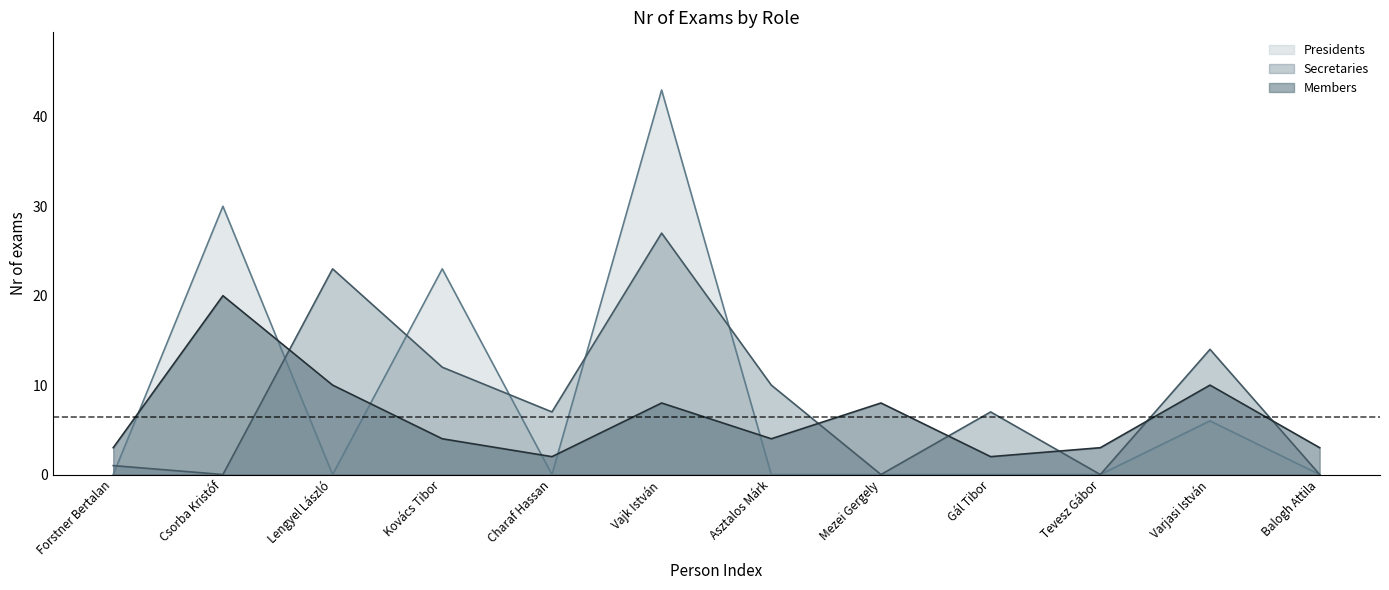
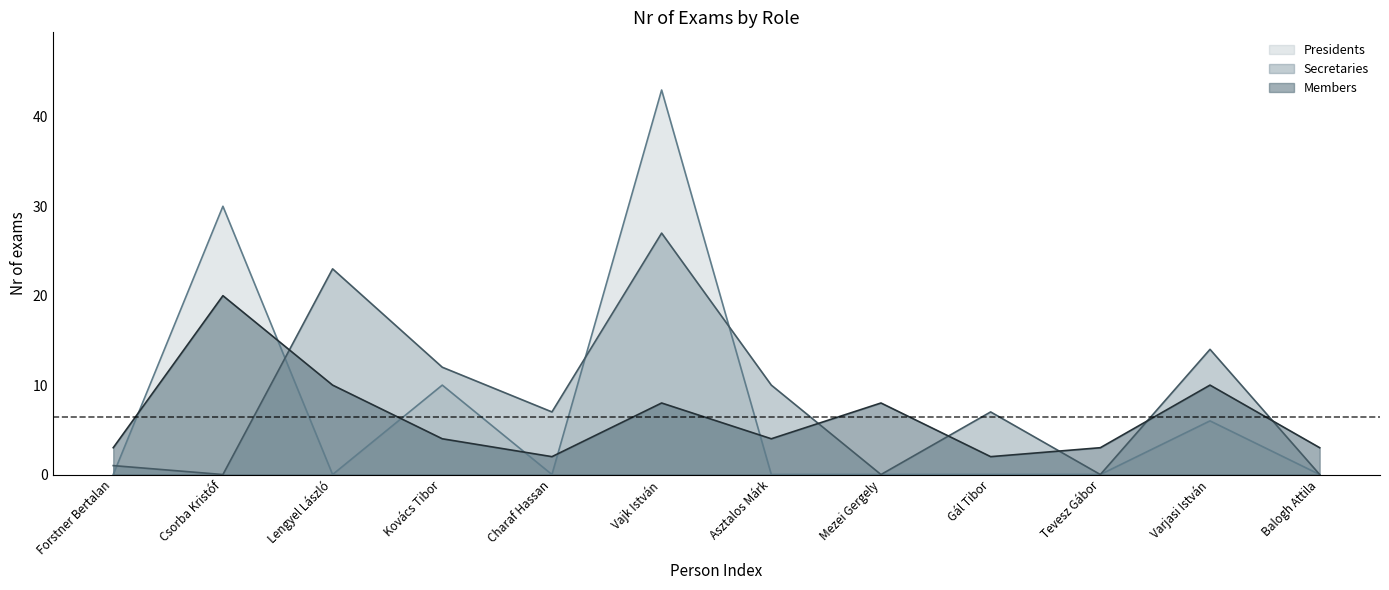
  {
    "Presidents": {
      "Forstner Bertalan": 0,
      "Csorba Kristóf": 30,
      "Lengyel László": 0,
-     "Kovács Tibor": 23,
+     "Kovács Tibor": 10,
      "Charaf Hassan": 0,
      "Vajk István": 43,
      "Asztalos Márk": 0,
      "Gál Tibor": 0,
      "Varjasi István": 6
    },
    "Secretaries": {
      "Forstner Bertalan": 1,
      "Csorba Kristóf": 0,
      "Lengyel László": 23,
      "Kovács Tibor": 12,
      "Charaf Hassan": 7,
      "Vajk István": 27,
      "Asztalos Márk": 10,
      "Gál Tibor": 7,
      "Varjasi István": 14
    },
    "Members": {
      "Forstner Bertalan": 3,
      "Csorba Kristóf": 20,
      "Lengyel László": 10,
      "Kovács Tibor": 4,
      "Charaf Hassan": 2,
      "Vajk István": 8,
      "Asztalos Márk": 4,
      "Mezei Gergely": 8,
      "Gál Tibor": 2,
      "Tevesz Gábor": 3,
      "Varjasi István": 10,
      "Balogh Attila": 3
    }
  }
